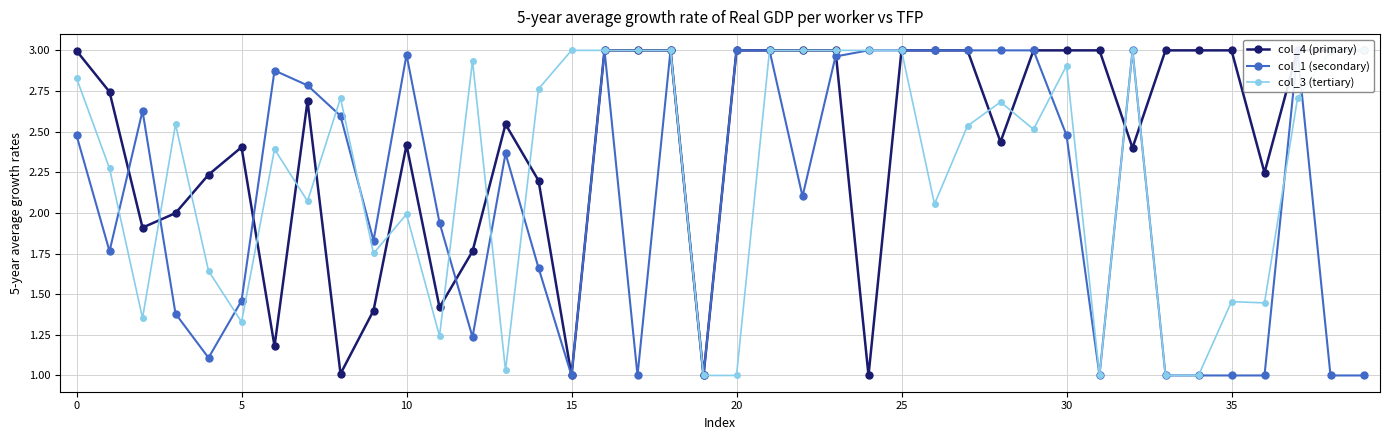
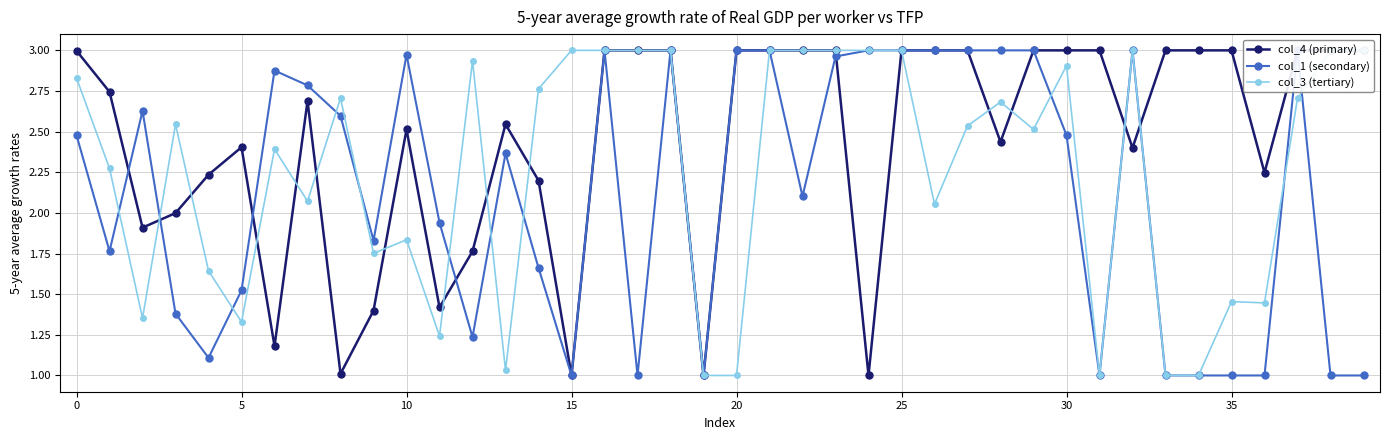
  {
    "col_4 (primary)": {
      "0": 3.00,
      "5": 2.40,
-     "10": 2.42,
+     "10": 2.51,
      "30": 3.00,
      "35": 3.00
    },
    "col_1 (secondary)": {
      "0": 2.48,
-     "5": 1.46,
+     "5": 1.52,
      "10": 2.97,
      "30": 2.48,
      "35": 1.00
    },
    "col_3 (tertiary)": {
      "0": 2.83,
      "5": 1.33,
-     "10": 1.99,
+     "10": 1.83,
      "15": 3.00,
      "20": 1.00,
      "30": 2.91,
      "35": 1.45
    }
  }
